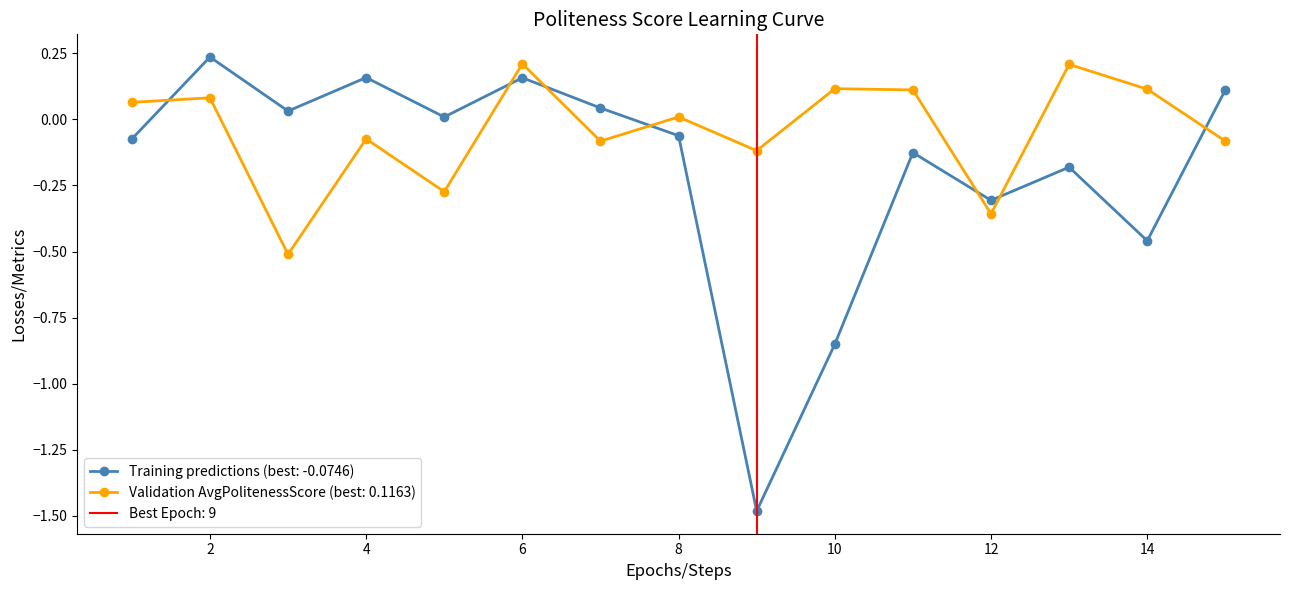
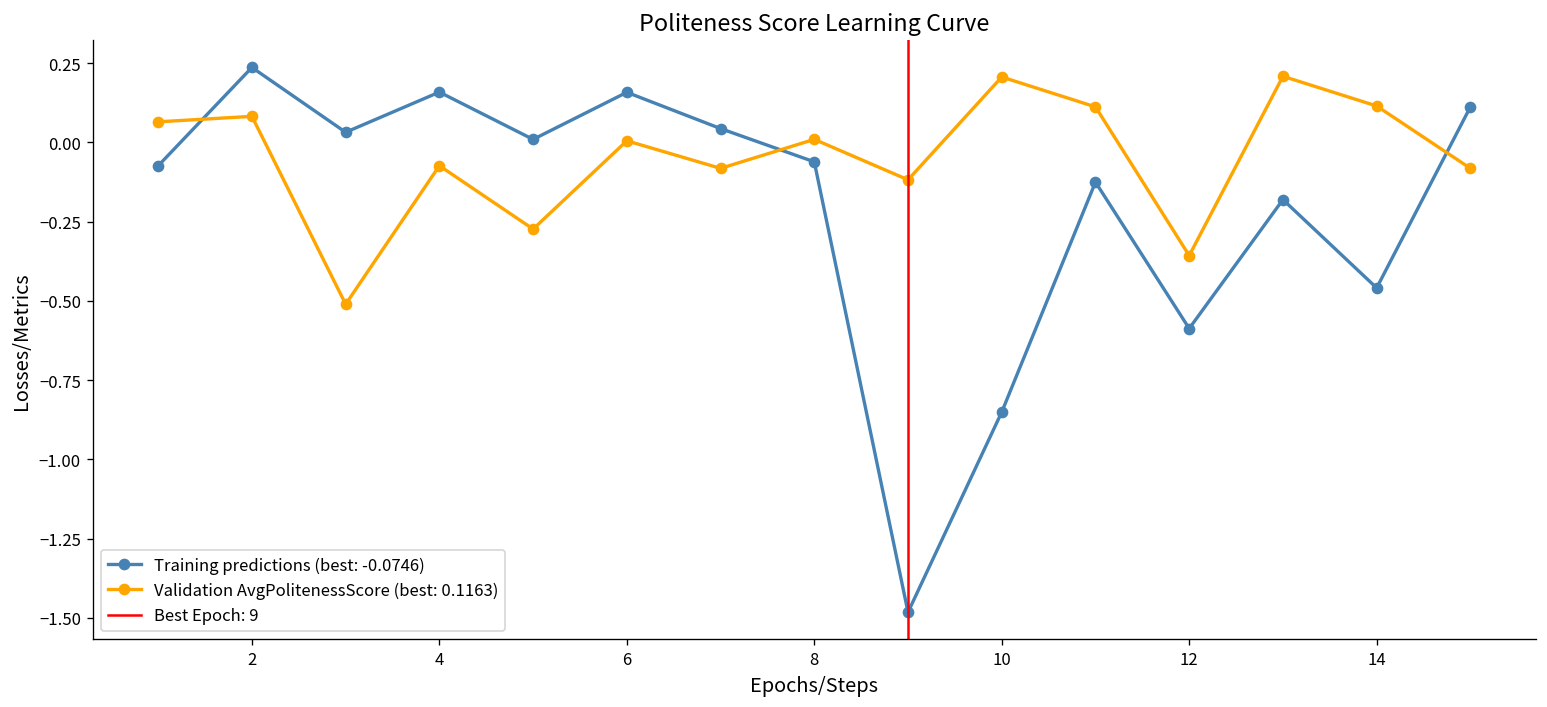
  {
    "Training predictions (best: -0.0746)": {
      "2": 0.24,
      "4": 0.16,
      "6": 0.16,
      "8": -0.06,
      "10": -0.85,
-     "12": -0.31,
+     "12": -0.59,
      "14": -0.46
    },
    "Validation AvgPolitenessScore (best: 0.1163)": {
      "2": 0.08,
      "4": -0.07,
-     "6": 0.21,
+     "6": 0.00,
      "8": 0.01,
-     "10": 0.12,
+     "10": 0.21,
      "12": -0.36,
      "14": 0.11
    }
  }
